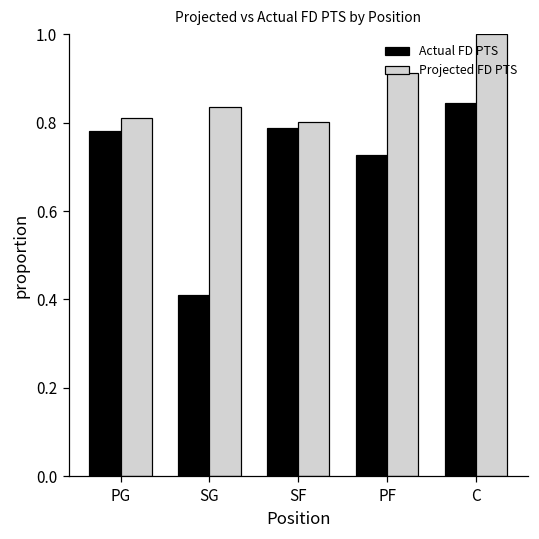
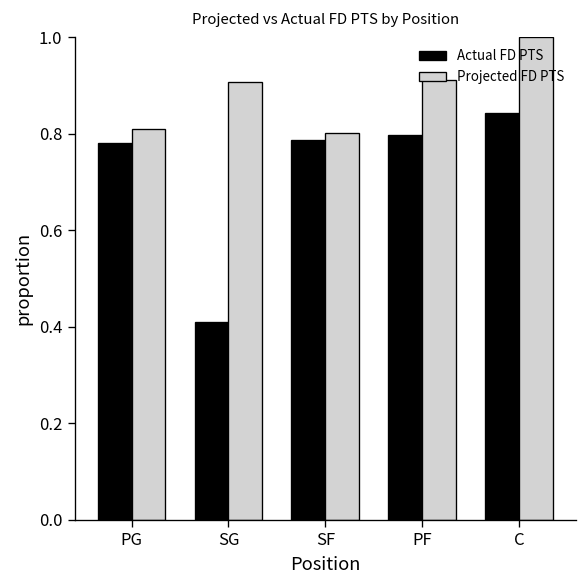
  {
    "Actual FD PTS": {
      "PG": 0.78,
      "SG": 0.41,
      "SF": 0.79,
-     "PF": 0.73,
+     "PF": 0.80,
      "C": 0.84
    },
    "Projected FD PTS": {
      "PG": 0.81,
-     "SG": 0.84,
+     "SG": 0.91,
      "SF": 0.80,
      "PF": 0.91,
      "C": 1.00
    }
  }
